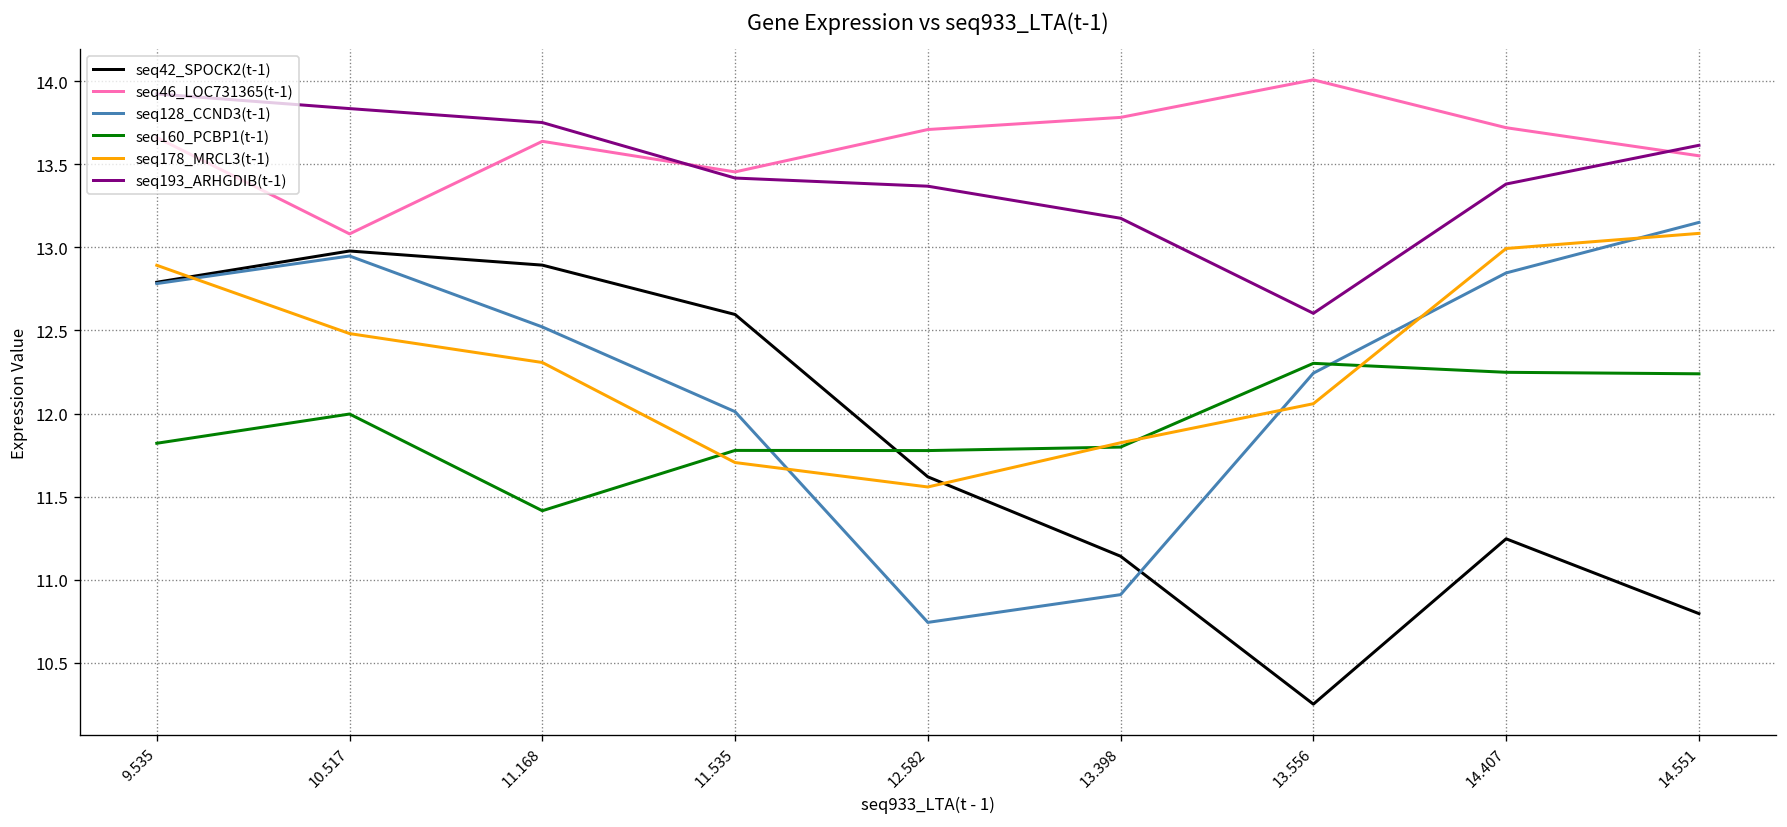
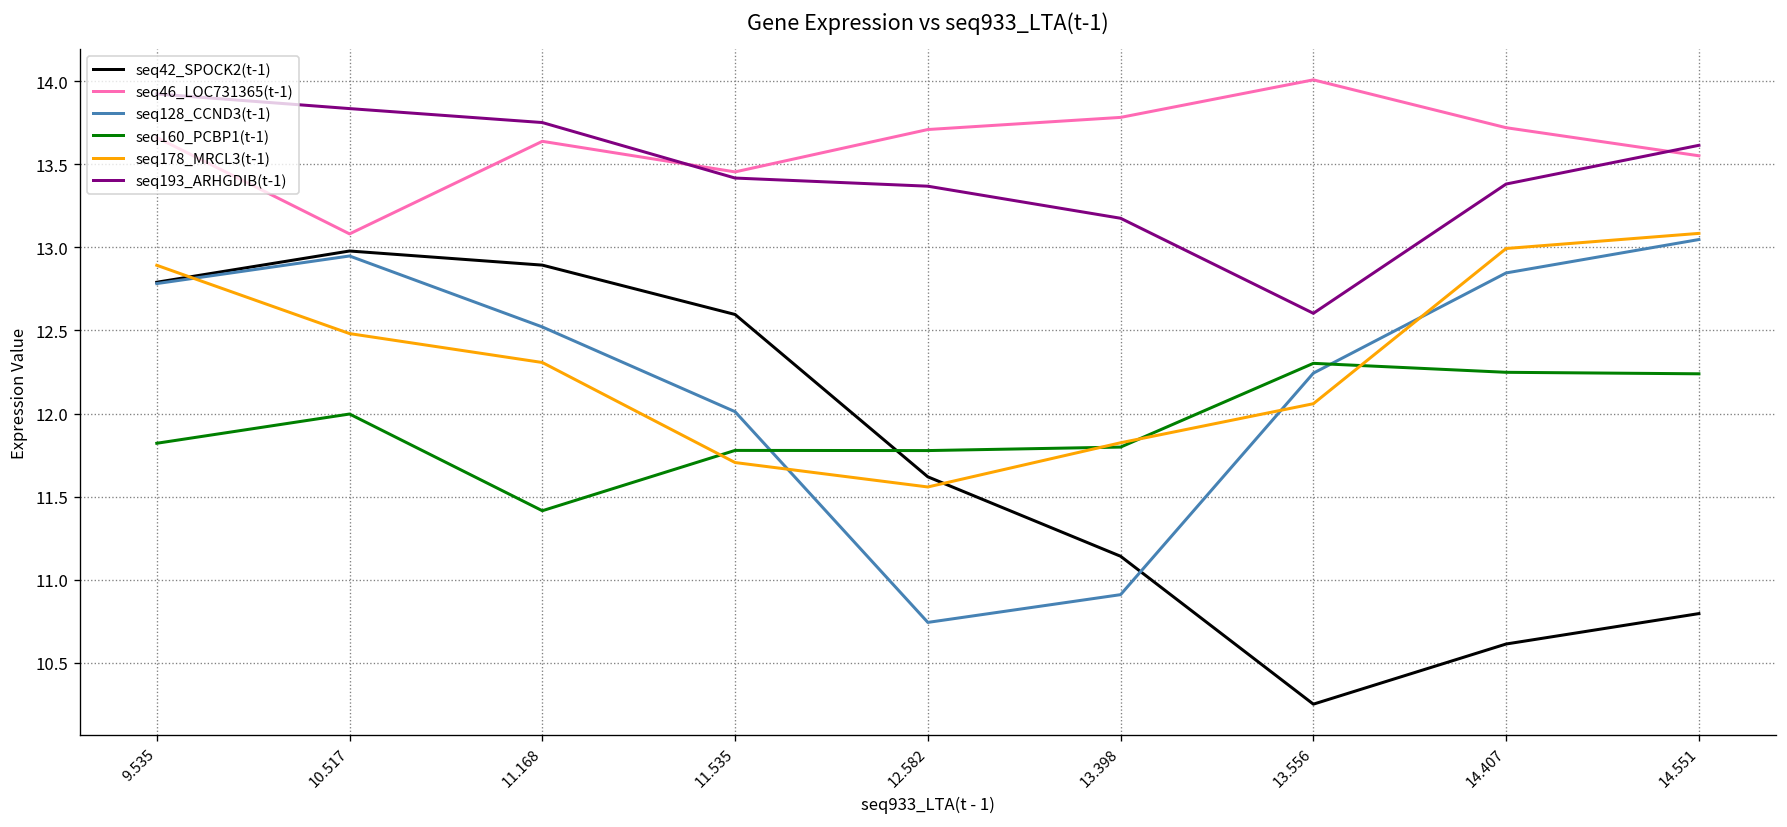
  {
    "seq42_SPOCK2(t-1)": {
      "10.517": 12.98,
      "11.168": 12.89,
      "11.535": 12.60,
      "12.582": 11.62,
      "13.398": 11.14,
      "13.556": 10.25,
-     "14.407": 11.25,
+     "14.407": 10.61,
      "14.551": 10.80
    },
    "seq46_LOC731365(t-1)": {
      "10.517": 13.08,
      "11.168": 13.64,
      "11.535": 13.45,
      "12.582": 13.71,
      "13.398": 13.78,
      "13.556": 14.01,
      "14.407": 13.72,
      "14.551": 13.55
    },
    "seq128_CCND3(t-1)": {
      "10.517": 12.95,
      "11.168": 12.52,
      "11.535": 12.01,
      "12.582": 10.74,
      "13.398": 10.91,
      "13.556": 12.24,
      "14.407": 12.85,
-     "14.551": 13.15
+     "14.551": 13.05
    },
    "seq160_PCBP1(t-1)": {
      "9.535": 11.82,
      "10.517": 12.00,
      "11.168": 11.42,
      "11.535": 11.78,
      "12.582": 11.78,
      "13.398": 11.80,
      "13.556": 12.30,
      "14.407": 12.25,
      "14.551": 12.24
    },
    "seq178_MRCL3(t-1)": {
      "9.535": 12.89,
      "10.517": 12.48,
      "11.168": 12.31,
      "11.535": 11.71,
      "12.582": 11.56,
      "13.398": 11.82,
      "13.556": 12.06,
      "14.407": 12.99,
      "14.551": 13.08
    },
    "seq193_ARHGDIB(t-1)": {
      "10.517": 13.84,
      "11.168": 13.75,
      "11.535": 13.42,
      "12.582": 13.37,
      "13.398": 13.18,
      "13.556": 12.60,
      "14.407": 13.38,
      "14.551": 13.61
    }
  }
